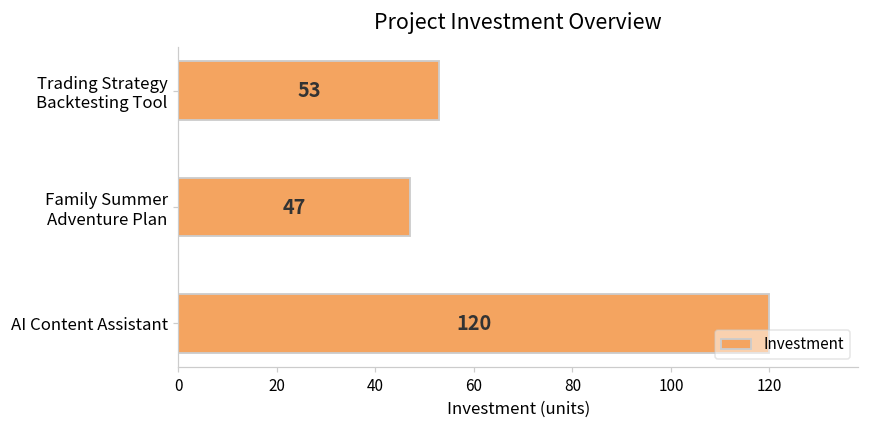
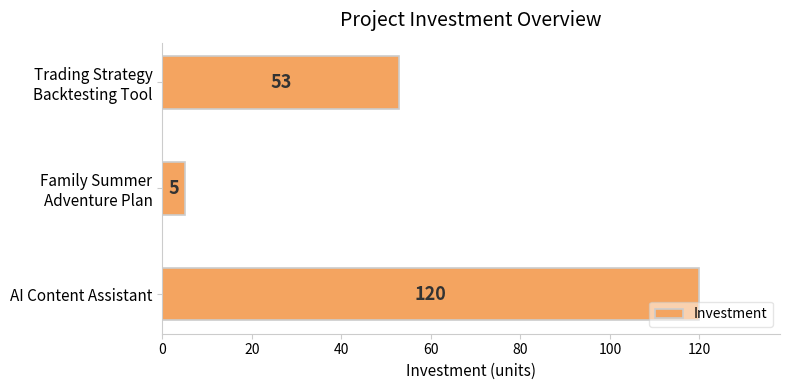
  {
    "Trading Strategy Backtesting Tool": 53,
-   "Family Summer Adventure Plan": 47,
+   "Family Summer Adventure Plan": 5,
    "AI Content Assistant": 120
  }
